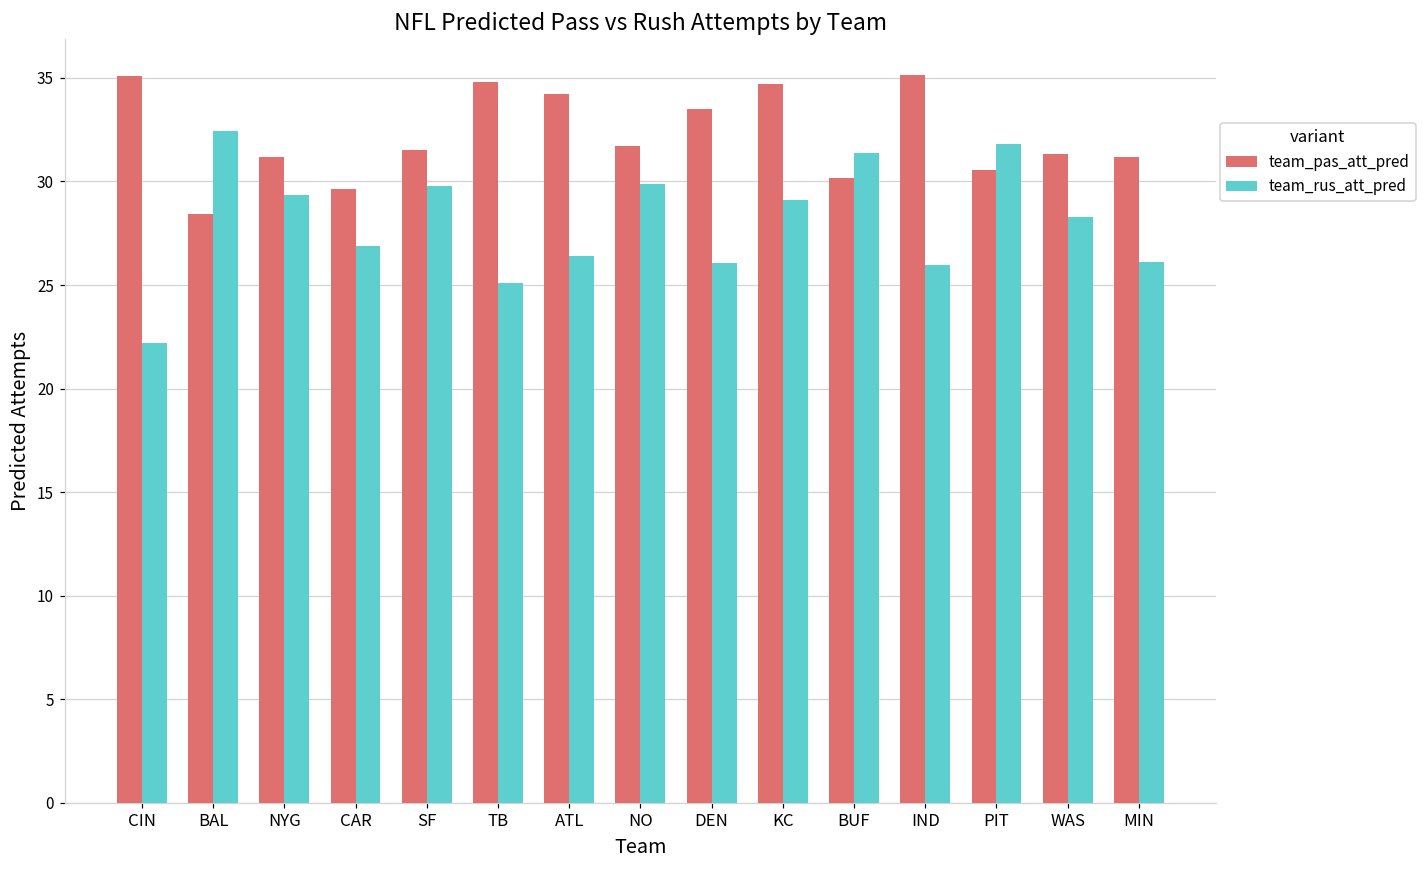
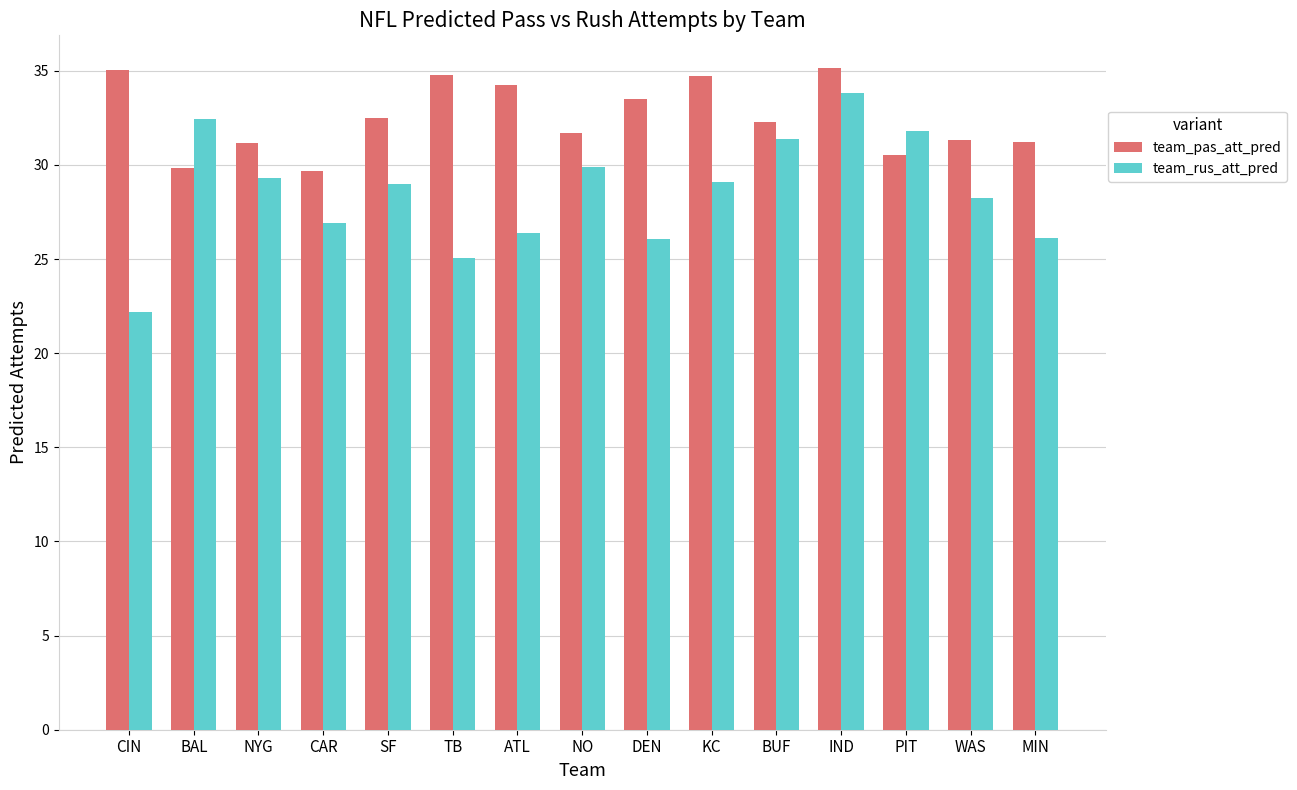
  {
    "team_pas_att_pred": {
      "CIN": 35.1,
-     "BAL": 28.4,
+     "BAL": 29.9,
      "NYG": 31.2,
      "CAR": 29.7,
-     "SF": 31.5,
+     "SF": 32.5,
      "TB": 34.8,
      "ATL": 34.2,
      "NO": 31.7,
      "DEN": 33.5,
      "KC": 34.7,
-     "BUF": 30.2,
+     "BUF": 32.3,
      "IND": 35.1,
      "PIT": 30.6,
      "WAS": 31.3,
      "MIN": 31.2
    },
    "team_rus_att_pred": {
      "CIN": 22.2,
      "BAL": 32.4,
      "NYG": 29.3,
      "CAR": 26.9,
-     "SF": 29.8,
+     "SF": 29.0,
      "TB": 25.1,
      "ATL": 26.4,
      "NO": 29.9,
      "DEN": 26.1,
      "KC": 29.1,
      "BUF": 31.4,
-     "IND": 26.0,
+     "IND": 33.8,
      "PIT": 31.8,
      "WAS": 28.3,
      "MIN": 26.1
    }
  }
